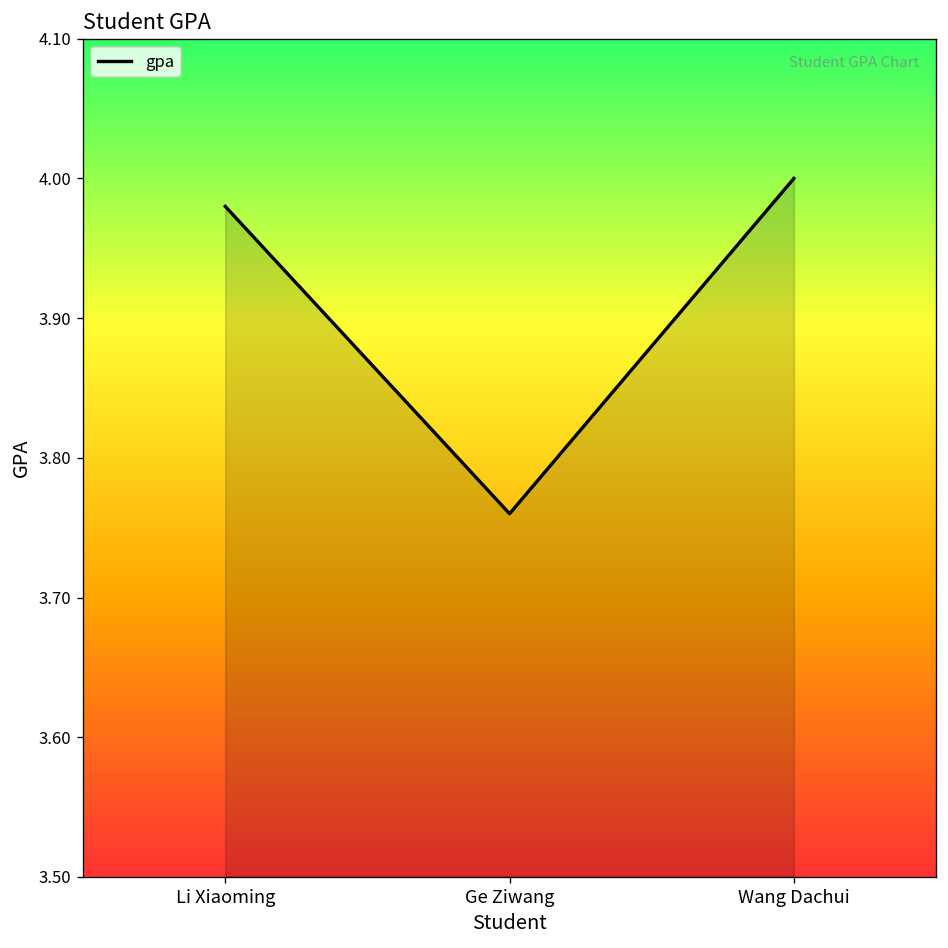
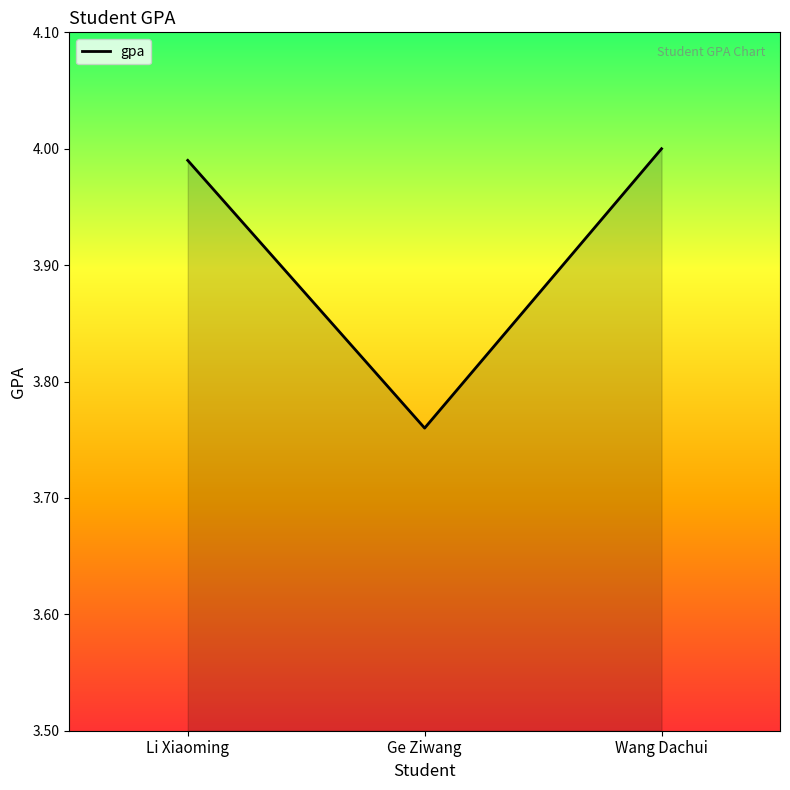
  {
-   "Li Xiaoming": 3.98,
+   "Li Xiaoming": 3.99,
    "Ge Ziwang": 3.76,
    "Wang Dachui": 4.00
  }
